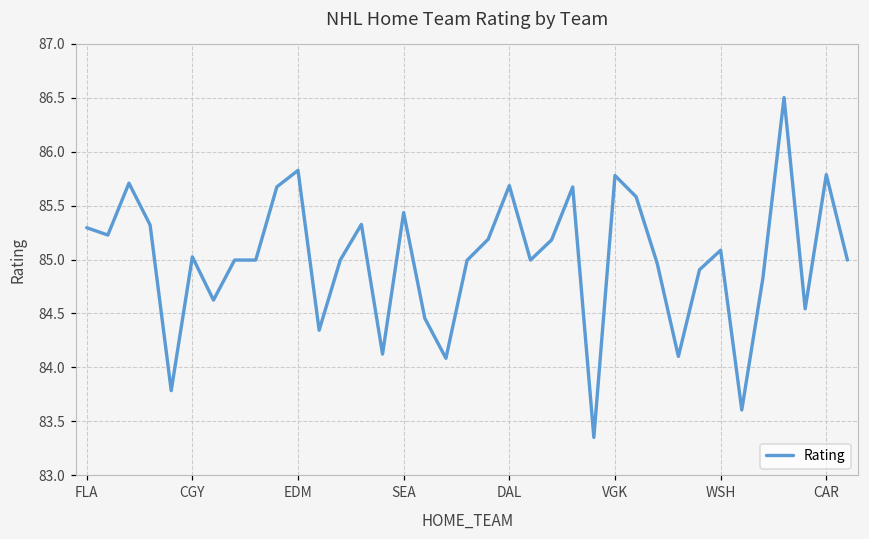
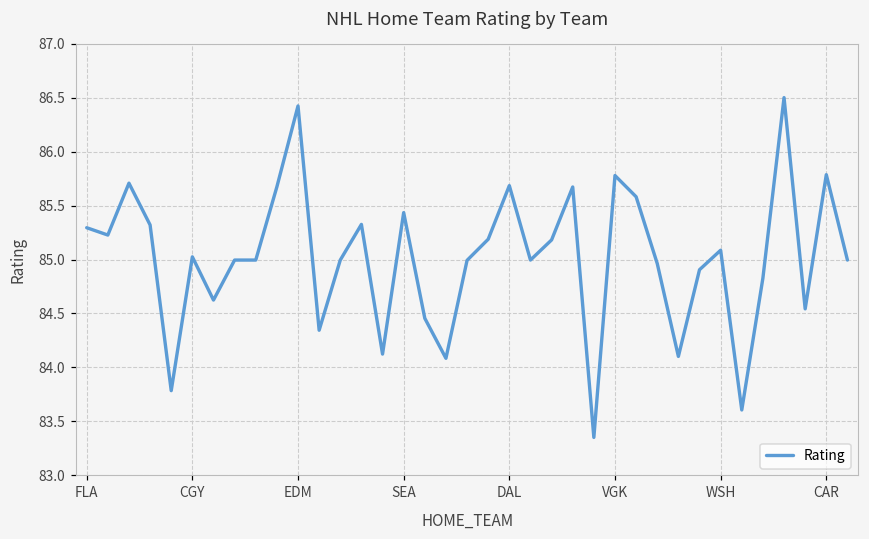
  {
    "FLA": 85.3,
    "CGY": 85.0,
-   "EDM": 85.8,
+   "EDM": 86.4,
    "SEA": 85.4,
    "DAL": 85.7,
    "VGK": 85.8,
    "WSH": 85.1,
    "CAR": 85.8
  }
